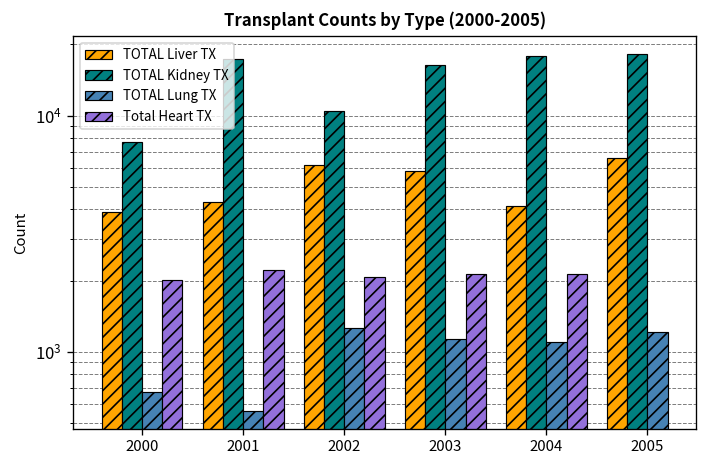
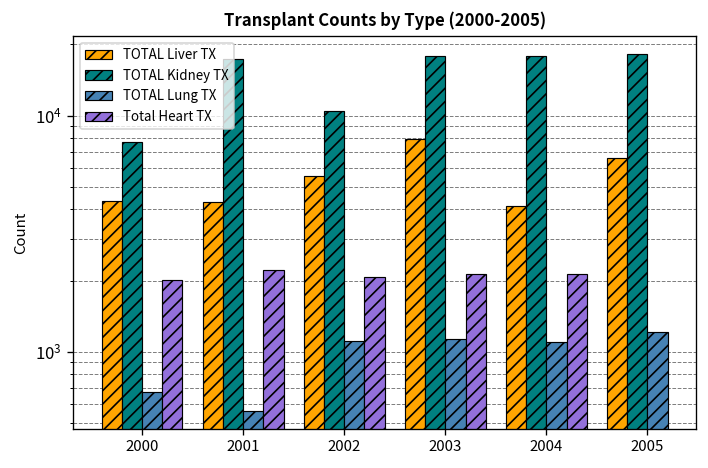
  {
    "TOTAL Liver TX": {
-     "2000": 3900,
+     "2000": 4400,
      "2001": 4300,
-     "2002": 6200,
-     "2003": 5800,
+     "2002": 5500,
+     "2003": 7900,
      "2004": 4100,
      "2005": 6600
    },
    "TOTAL Kidney TX": {
      "2000": 7800,
      "2002": 10000,
-     "2003": 16000,
+     "2003": 18000,
      "2004": 18000,
      "2005": 18000
    },
    "TOTAL Lung TX": {
      "2000": 680,
      "2001": 560,
-     "2002": 1300,
+     "2002": 1100,
      "2003": 1100,
      "2004": 1100,
      "2005": 1200
    }
  }
